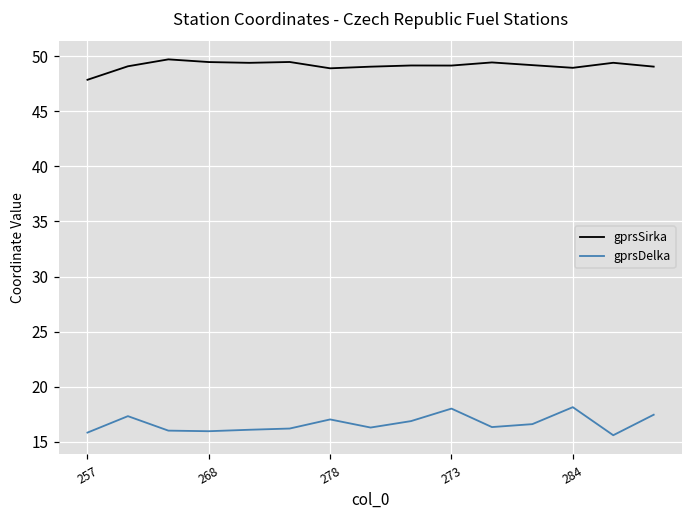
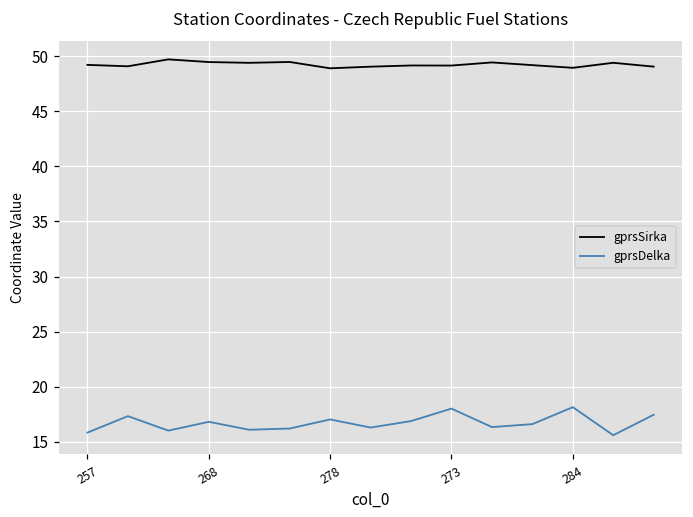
  {
    "gprsSirka": {
-     "257": 47.9,
+     "257": 49.2,
      "268": 49.5,
      "278": 48.9,
      "273": 49.1,
      "284": 48.9
    },
    "gprsDelka": {
      "257": 15.8,
-     "268": 16.0,
+     "268": 16.8,
      "278": 17.0,
      "273": 18.0,
      "284": 18.2
    }
  }
